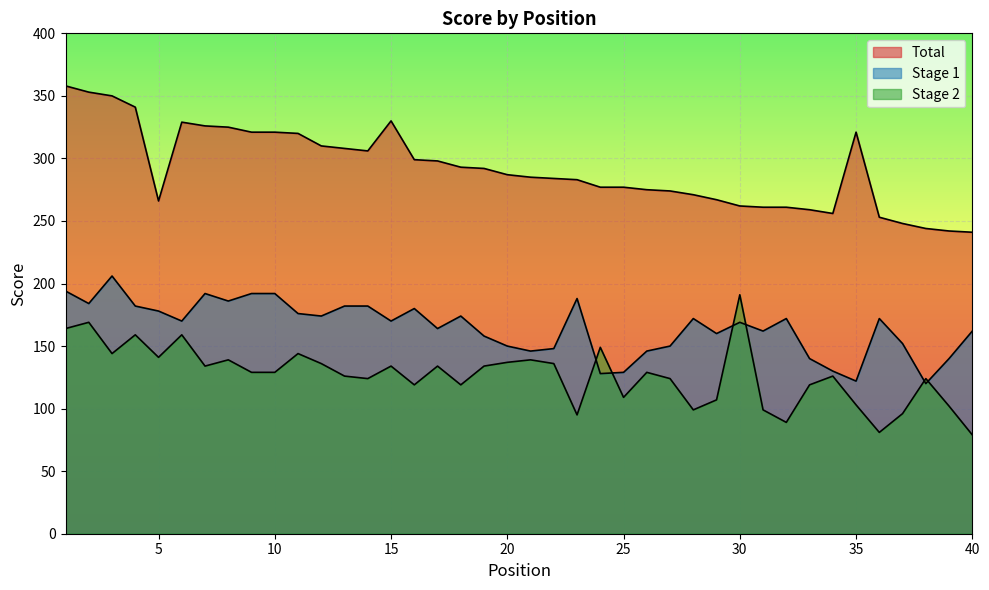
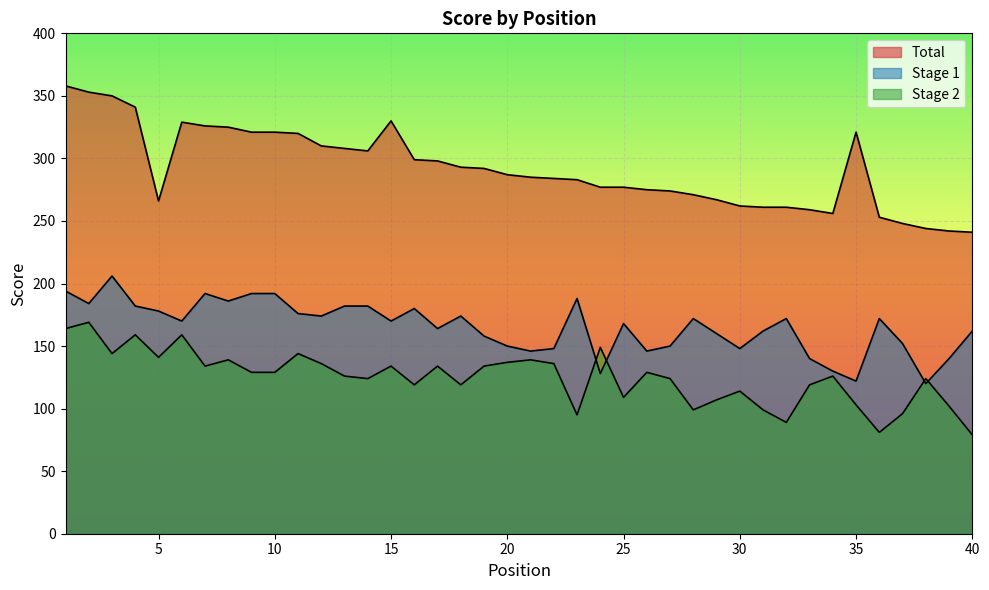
  {
    "Total": {
      "5": 266,
      "10": 321,
      "15": 330,
      "20": 287,
      "25": 277,
      "30": 262,
      "35": 321,
      "40": 241
    },
    "Stage 1": {
      "5": 178,
      "10": 192,
      "15": 170,
      "20": 150,
-     "25": 129,
-     "30": 169,
+     "25": 168,
+     "30": 148,
      "35": 122,
      "40": 162
    },
    "Stage 2": {
      "5": 141,
      "10": 129,
      "15": 134,
      "20": 137,
      "25": 109,
-     "30": 191,
+     "30": 114,
      "35": 103,
      "40": 79
    }
  }
